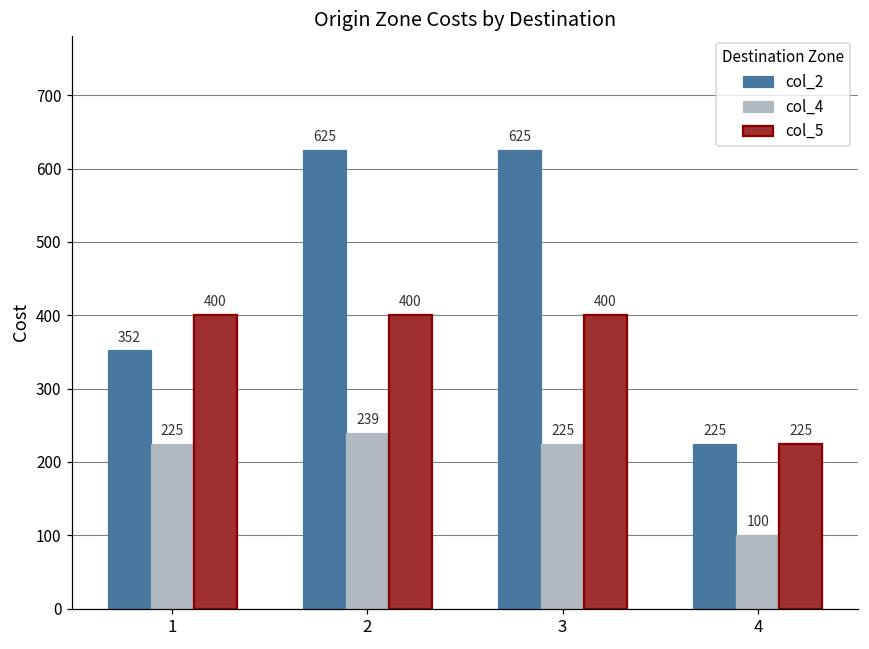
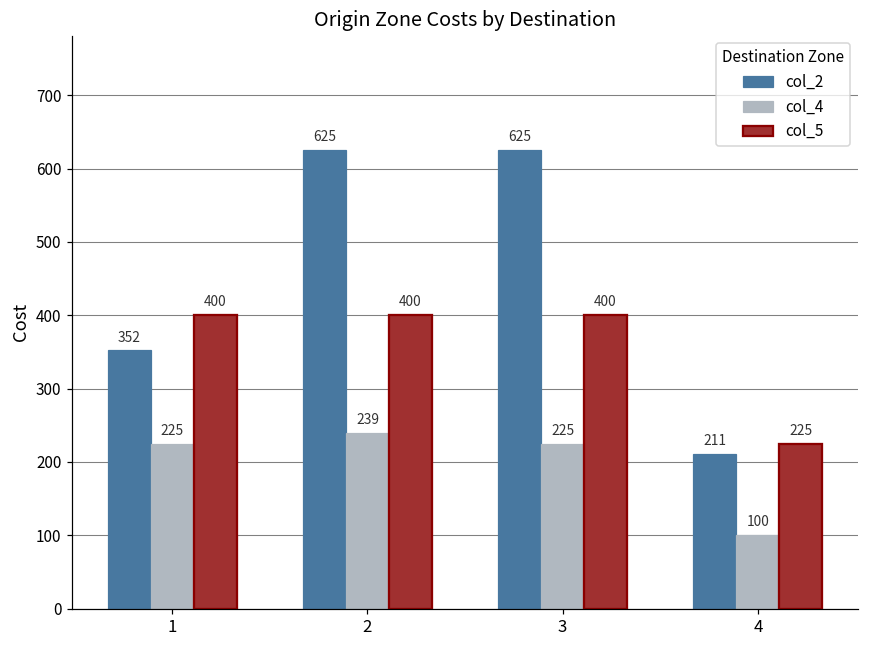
  {
    "col_2": {
      "1": 352,
      "2": 625,
      "3": 625,
-     "4": 225
+     "4": 211
    },
    "col_4": {
      "1": 225,
      "2": 239,
      "3": 225,
      "4": 100
    },
    "col_5": {
      "1": 400,
      "2": 400,
      "3": 400,
      "4": 225
    }
  }
